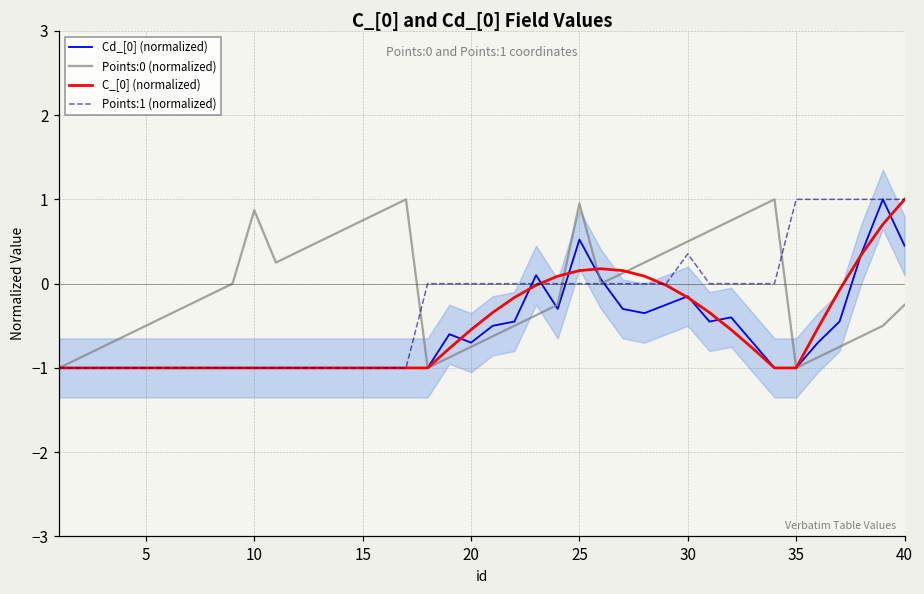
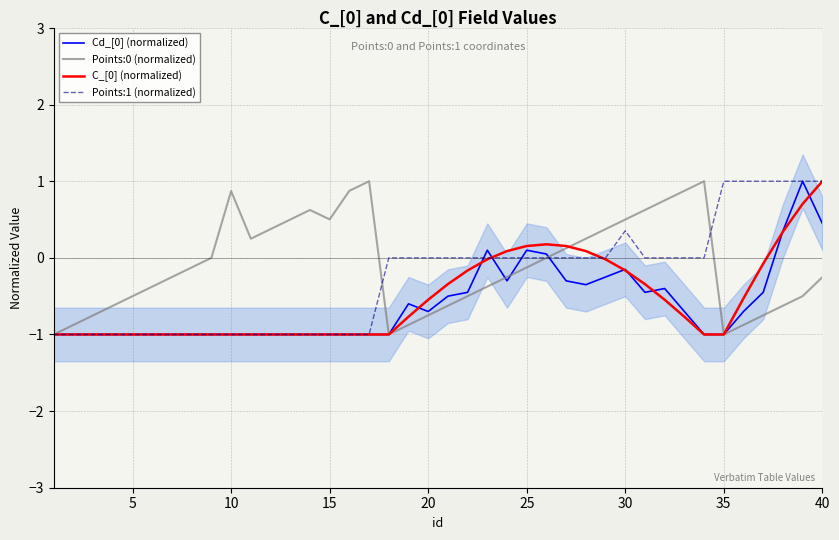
  {
    "Cd_[0] (normalized)": {
      "20": -0.7,
-     "25": 0.5,
+     "25": 0.1,
      "40": 0.4
    },
    "Points:0 (normalized)": {
      "5": -0.5,
      "10": 0.9,
-     "15": 0.8,
+     "15": 0.5,
      "20": -0.8,
-     "25": 1.0,
+     "25": -0.1,
      "30": 0.5,
      "40": -0.3
    },
    "C_[0] (normalized)": {
      "20": -0.5,
      "25": 0.2
    },
    "Points:1 (normalized)": {
      "20": 0.0,
      "25": 0.0,
      "30": 0.4,
      "35": 1.0
    }
  }
